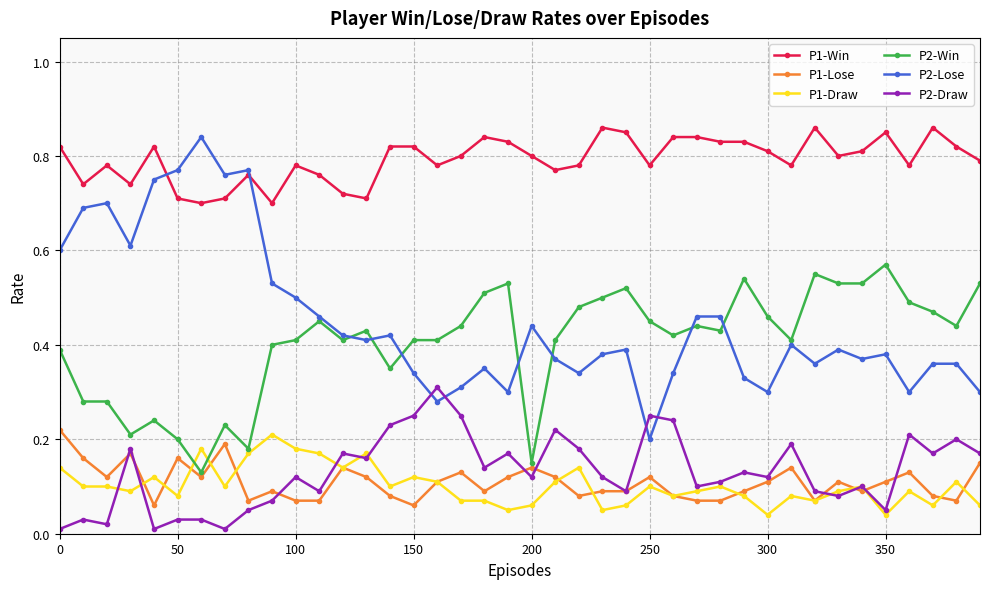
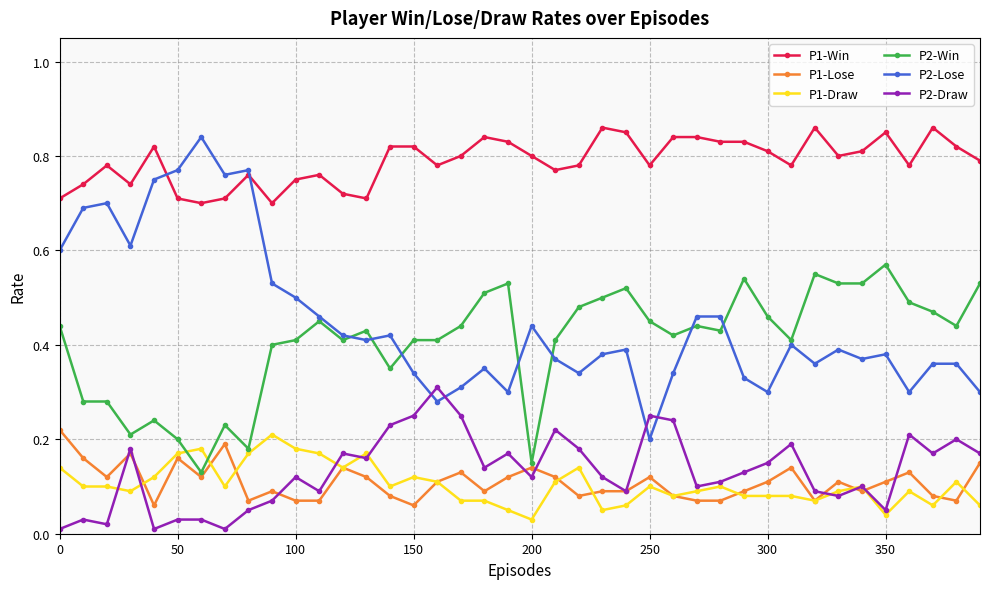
  {
    "P1-Win": {
-     "0": 0.82,
+     "0": 0.71,
      "50": 0.71,
-     "100": 0.78,
+     "100": 0.75,
      "150": 0.82,
      "200": 0.80,
      "250": 0.78,
      "300": 0.81,
      "350": 0.85
    },
    "P1-Lose": {
      "0": 0.22,
      "50": 0.16,
      "100": 0.07,
      "150": 0.06,
      "200": 0.14,
      "250": 0.12,
      "300": 0.11,
      "350": 0.11
    },
    "P1-Draw": {
      "0": 0.14,
-     "50": 0.08,
+     "50": 0.17,
      "100": 0.18,
      "150": 0.12,
-     "200": 0.06,
+     "200": 0.03,
      "250": 0.10,
-     "300": 0.04,
+     "300": 0.08,
      "350": 0.04
    },
    "P2-Win": {
-     "0": 0.39,
+     "0": 0.44,
      "50": 0.20,
      "100": 0.41,
      "150": 0.41,
      "200": 0.15,
      "250": 0.45,
      "300": 0.46,
      "350": 0.57
    },
    "P2-Lose": {
      "0": 0.60,
      "50": 0.77,
      "100": 0.50,
      "150": 0.34,
      "200": 0.44,
      "250": 0.20,
      "300": 0.30,
      "350": 0.38
    },
    "P2-Draw": {
      "0": 0.01,
      "50": 0.03,
      "100": 0.12,
      "150": 0.25,
      "200": 0.12,
      "250": 0.25,
-     "300": 0.12,
+     "300": 0.15,
      "350": 0.05
    }
  }
